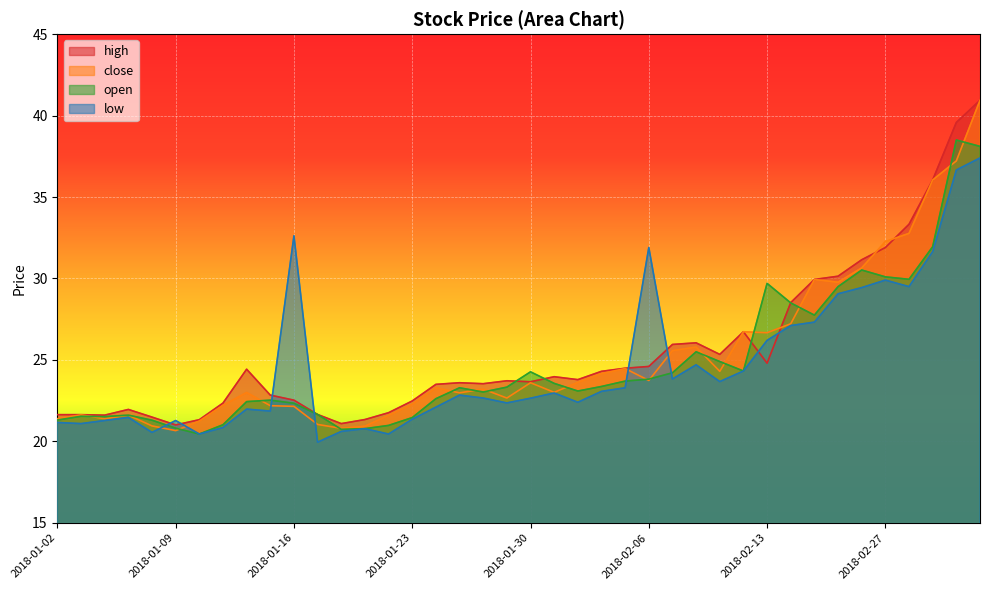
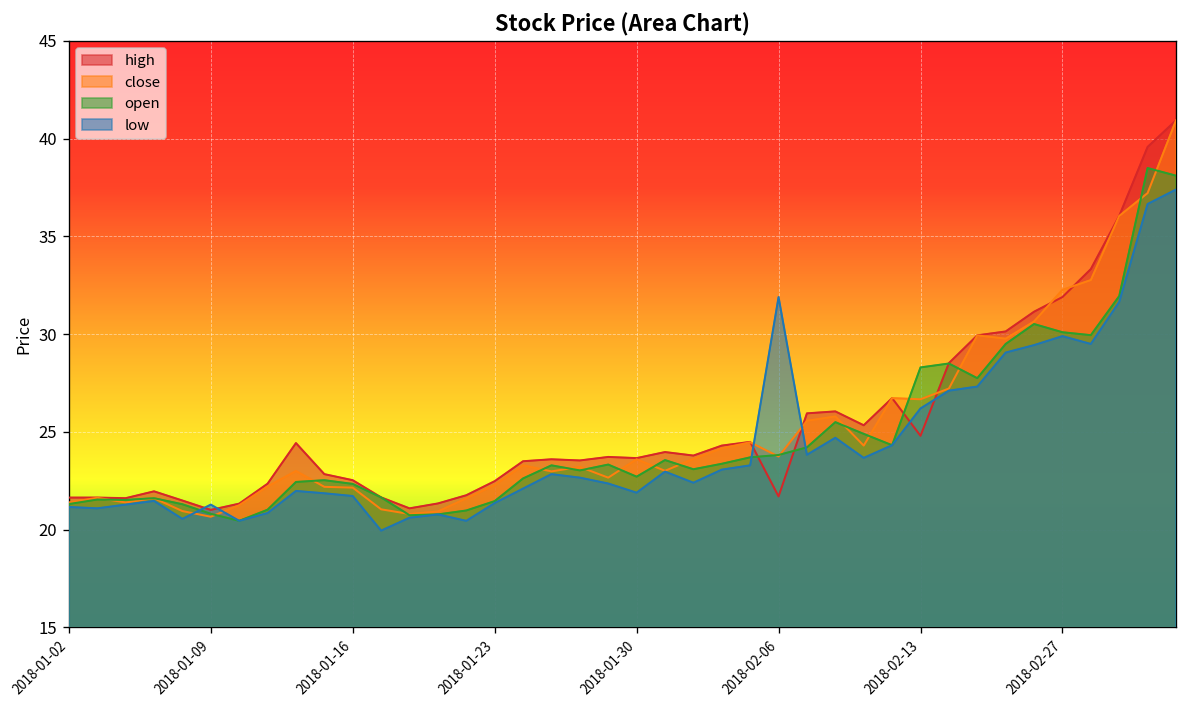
  {
    "high": {
      "2018-01-02": 21.6,
      "2018-01-09": 21.0,
      "2018-01-16": 22.5,
      "2018-01-23": 22.5,
-     "2018-02-06": 24.6,
+     "2018-02-06": 21.7,
      "2018-02-13": 24.8,
      "2018-02-27": 31.9
    },
    "close": {
      "2018-01-16": 22.2,
      "2018-01-23": 22.3,
      "2018-02-13": 26.7,
      "2018-02-27": 32.3
    },
    "open": {
      "2018-01-16": 22.3,
-     "2018-01-30": 24.3,
-     "2018-02-13": 29.7,
+     "2018-01-30": 22.7,
+     "2018-02-13": 28.3,
      "2018-02-27": 30.1
    },
    "low": {
      "2018-01-09": 21.3,
-     "2018-01-16": 32.6,
-     "2018-01-30": 22.7,
+     "2018-01-16": 21.7,
+     "2018-01-30": 21.9,
      "2018-02-06": 31.9,
      "2018-02-13": 26.2,
      "2018-02-27": 29.9
    }
  }
